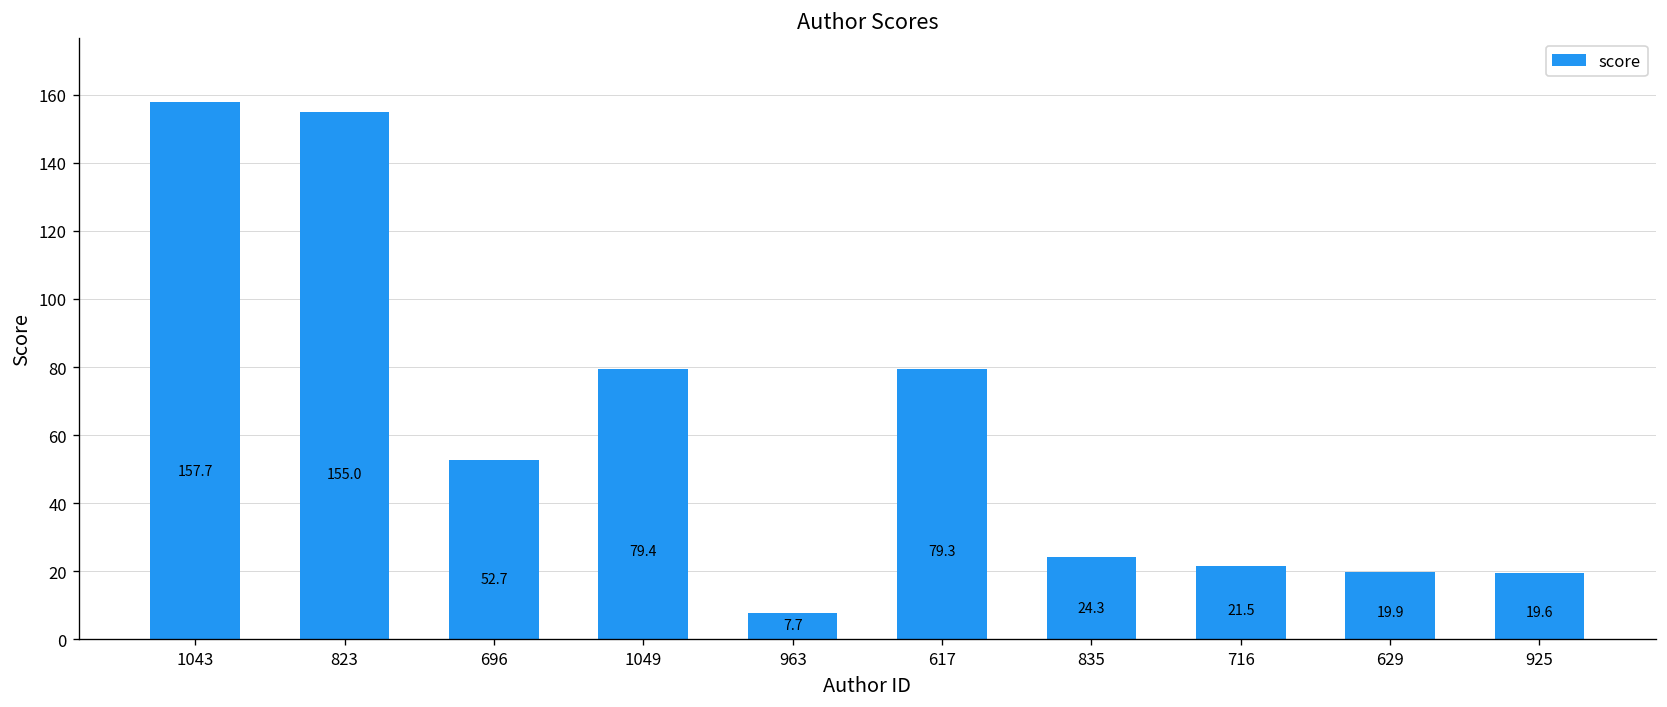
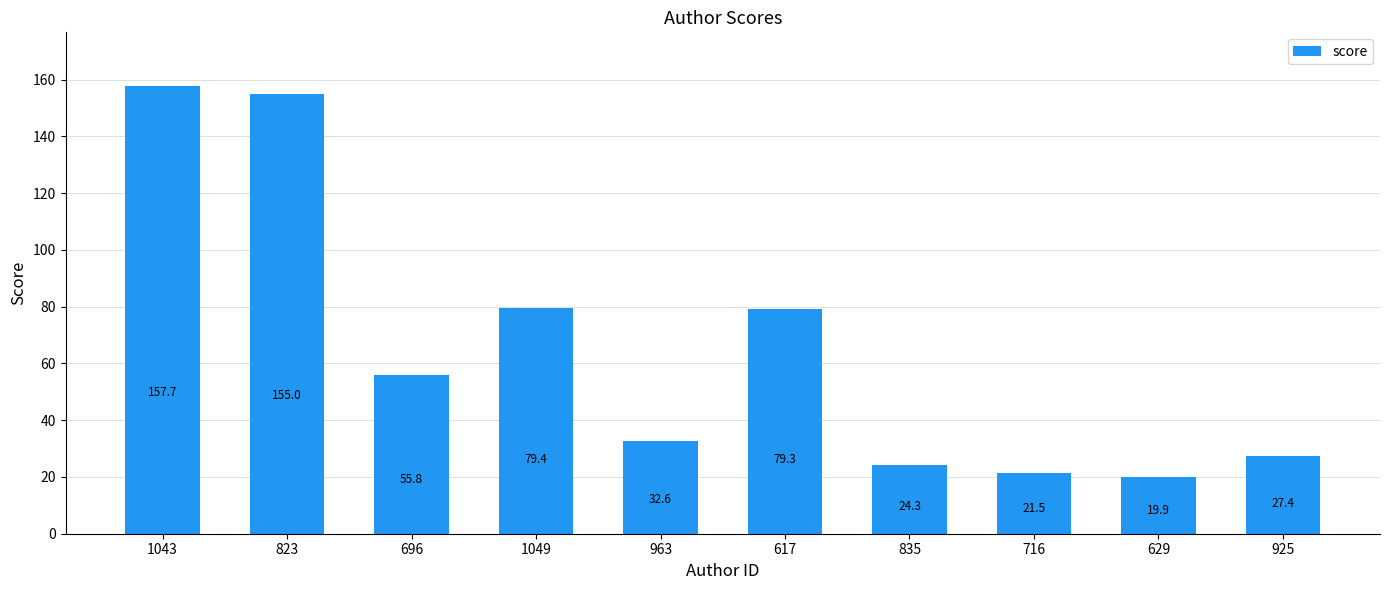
  {
    "1043": 157.7,
    "823": 155.0,
-   "696": 52.7,
+   "696": 55.8,
    "1049": 79.4,
-   "963": 7.7,
+   "963": 32.6,
    "617": 79.3,
    "835": 24.3,
    "716": 21.5,
    "629": 19.9,
-   "925": 19.6
+   "925": 27.4
  }
